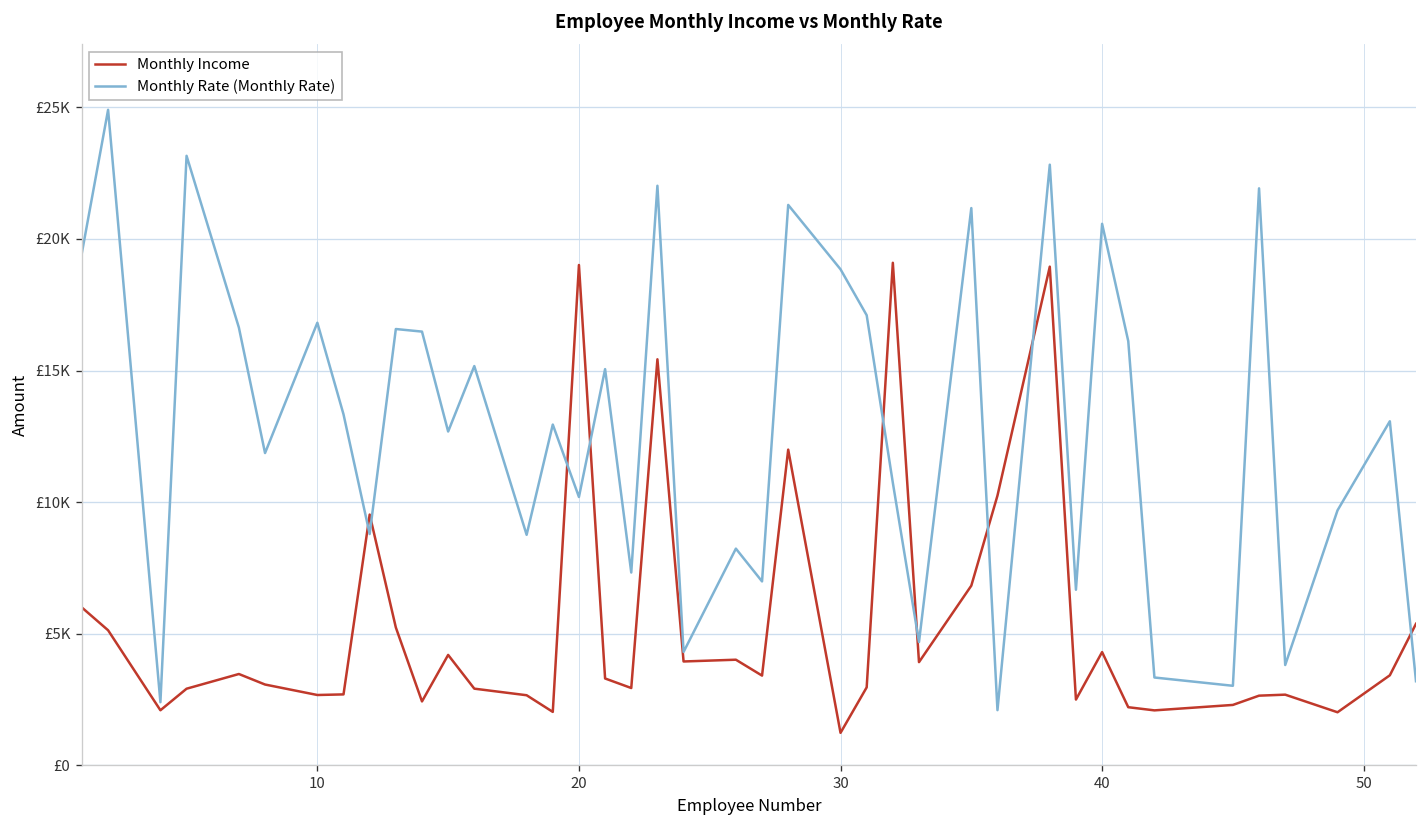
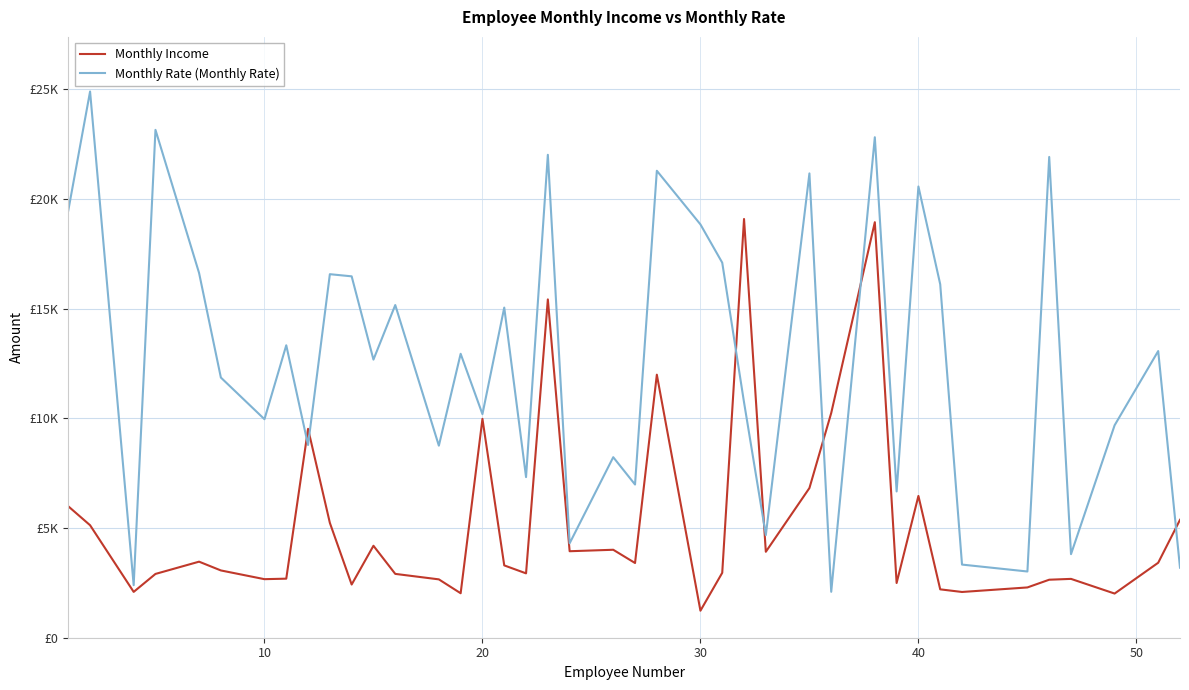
  {
    "Monthly Income": {
      "10": "£2700",
-     "20": "£19000",
+     "20": "£10000",
      "30": "£1200",
-     "40": "£4300"
+     "40": "£6500"
    },
    "Monthly Rate (Monthly Rate)": {
-     "10": "£16800",
+     "10": "£10000",
      "20": "£10200",
      "30": "£18800",
      "40": "£20600"
    }
  }
